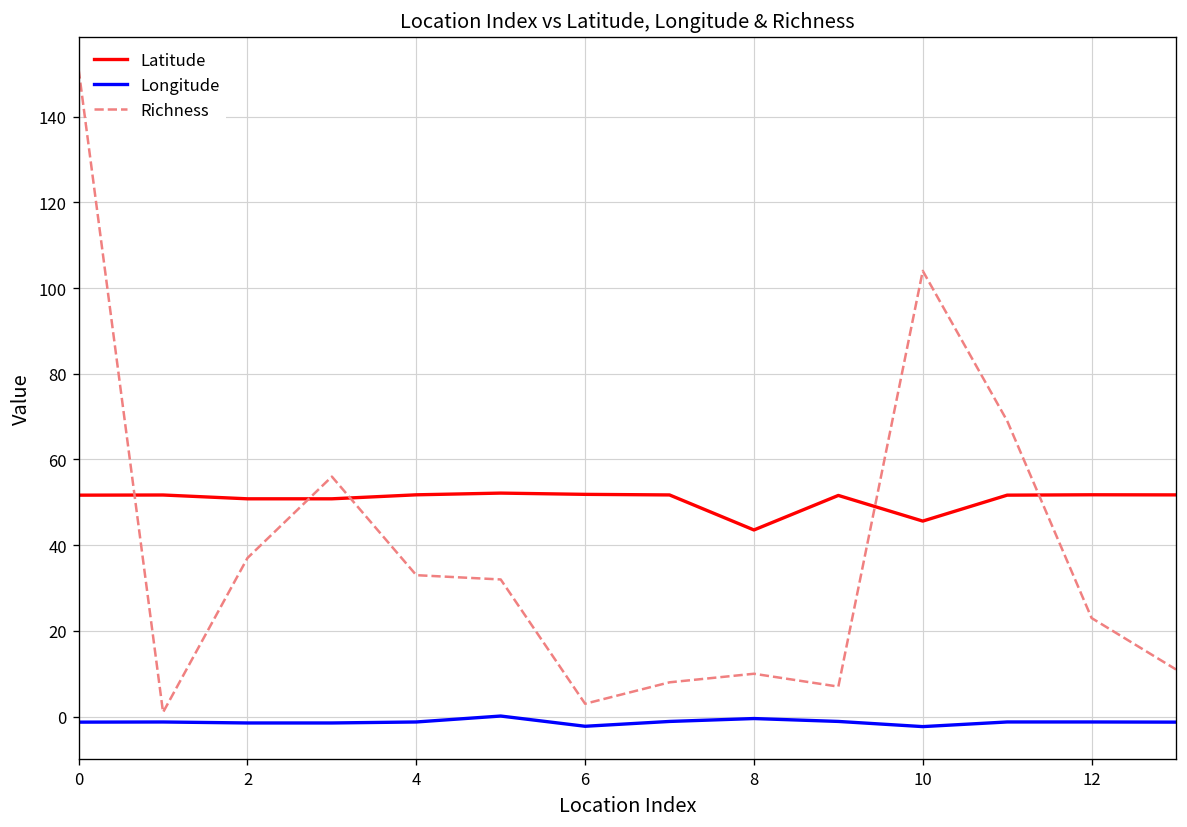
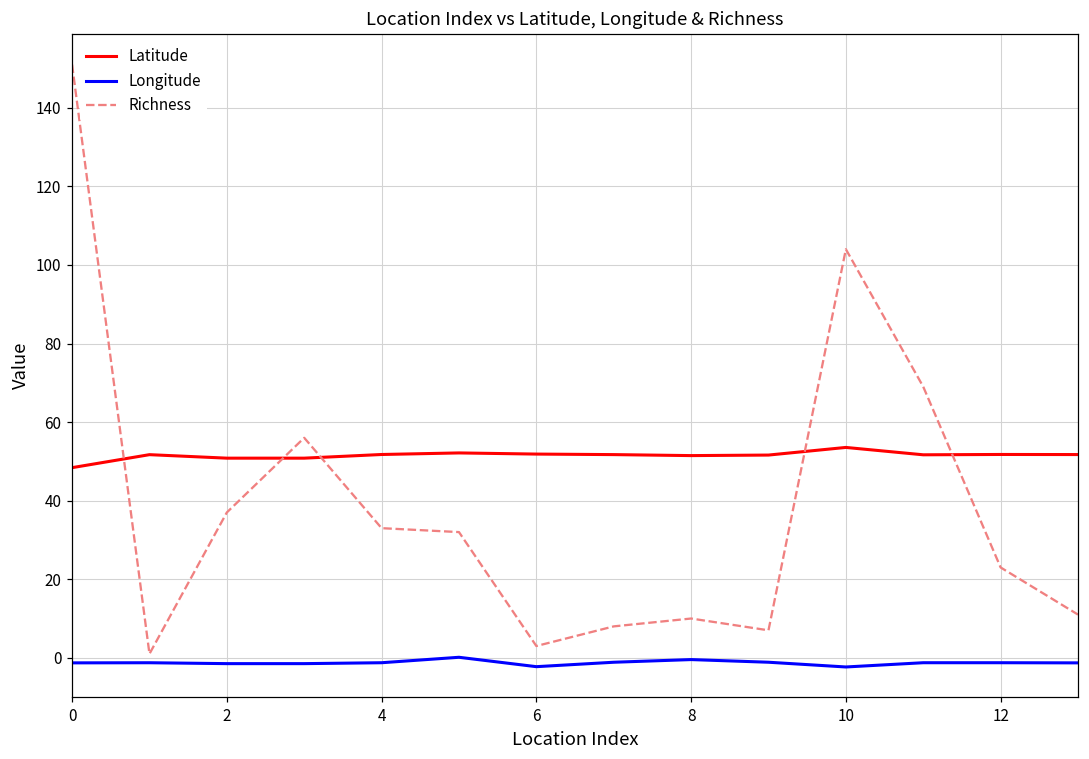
  {
    "Latitude": {
-     "0": 52,
+     "0": 48,
      "2": 51,
      "4": 52,
      "6": 52,
-     "8": 44,
-     "10": 46,
+     "8": 51,
+     "10": 54,
      "12": 52
    },
    "Longitude": {
      "0": -1,
      "2": -1,
      "4": -1,
      "6": -2,
      "8": 0,
      "10": -2,
      "12": -1
    },
    "Richness": {
      "0": 151,
      "2": 37,
      "4": 33,
      "6": 3,
      "8": 10,
      "10": 104,
      "12": 23
    }
  }
